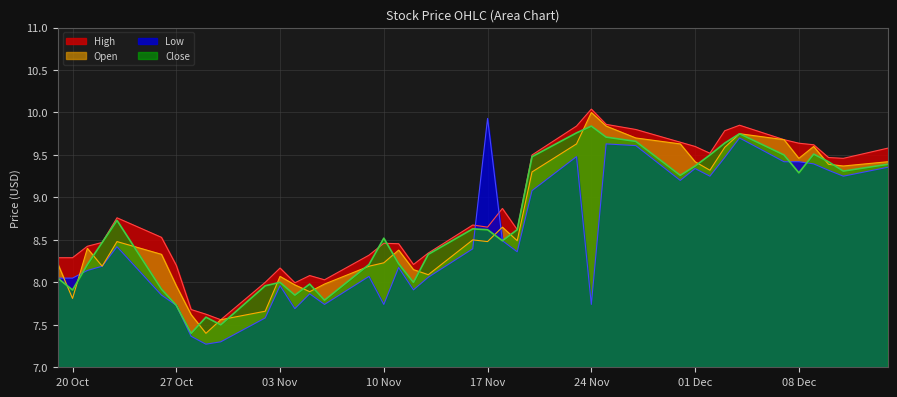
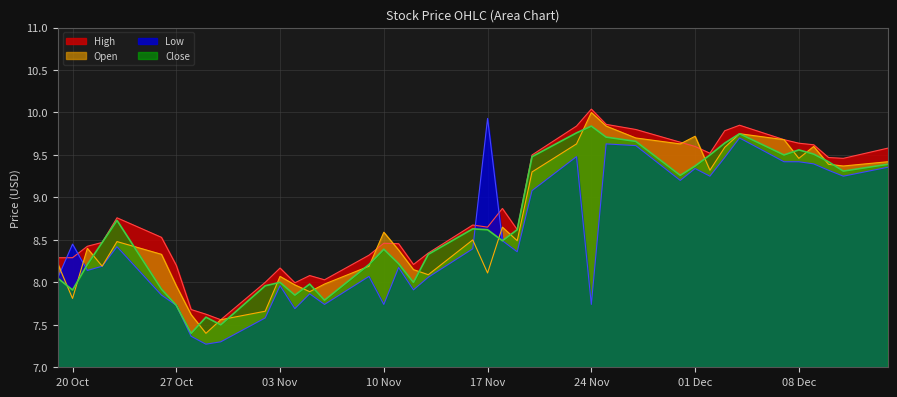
  {
    "High": {
      "20 Oct": 8.3,
      "27 Oct": 8.2,
      "03 Nov": 8.2,
      "10 Nov": 8.5,
      "17 Nov": 8.7,
      "24 Nov": 10.0,
      "01 Dec": 9.6,
      "08 Dec": 9.6
    },
    "Low": {
-     "20 Oct": 8.1,
+     "20 Oct": 8.5,
      "03 Nov": 8.0,
      "10 Nov": 7.7,
      "17 Nov": 9.9,
      "24 Nov": 7.7,
      "08 Dec": 9.4
    },
    "Open": {
      "20 Oct": 7.8,
      "27 Oct": 8.0,
      "03 Nov": 8.1,
-     "10 Nov": 8.2,
-     "17 Nov": 8.5,
+     "10 Nov": 8.6,
+     "17 Nov": 8.1,
      "24 Nov": 10.0,
-     "01 Dec": 9.4,
+     "01 Dec": 9.7,
      "08 Dec": 9.5
    },
    "Close": {
      "20 Oct": 7.9,
      "03 Nov": 8.0,
-     "10 Nov": 8.5,
+     "10 Nov": 8.4,
      "17 Nov": 8.6,
      "24 Nov": 9.8,
-     "08 Dec": 9.3
+     "08 Dec": 9.6
    }
  }
